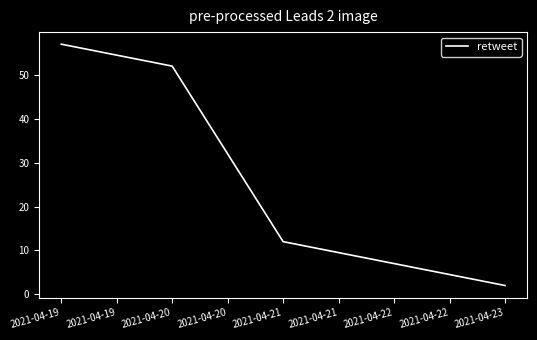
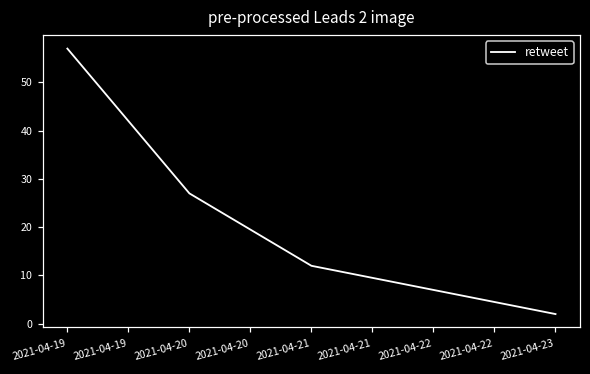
  {
    "2021-04-19": 57,
-   "2021-04-20": 52,
+   "2021-04-20": 27,
    "2021-04-21": 12,
    "2021-04-23": 2
  }
